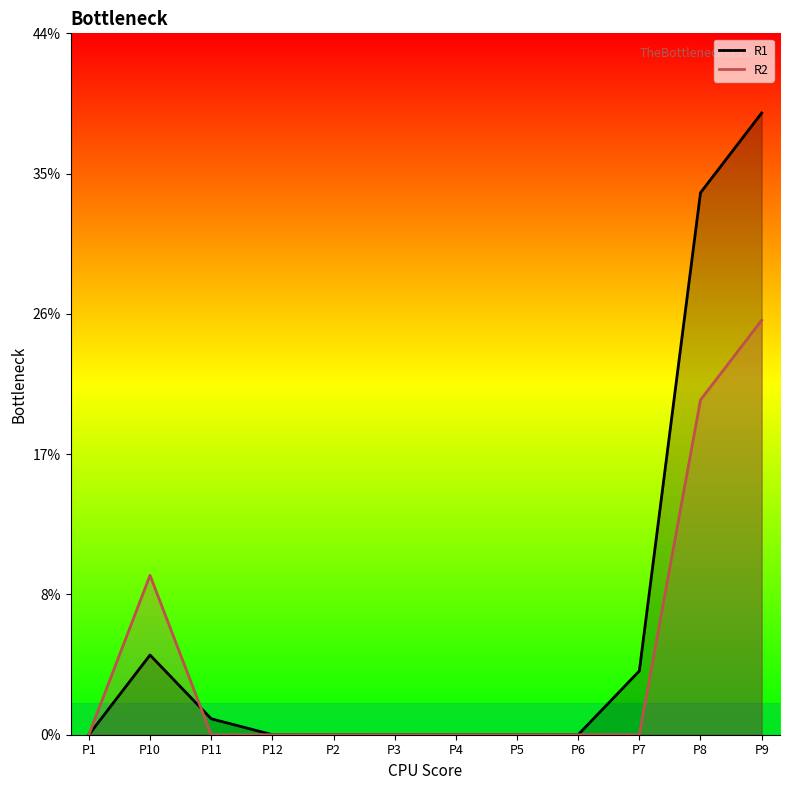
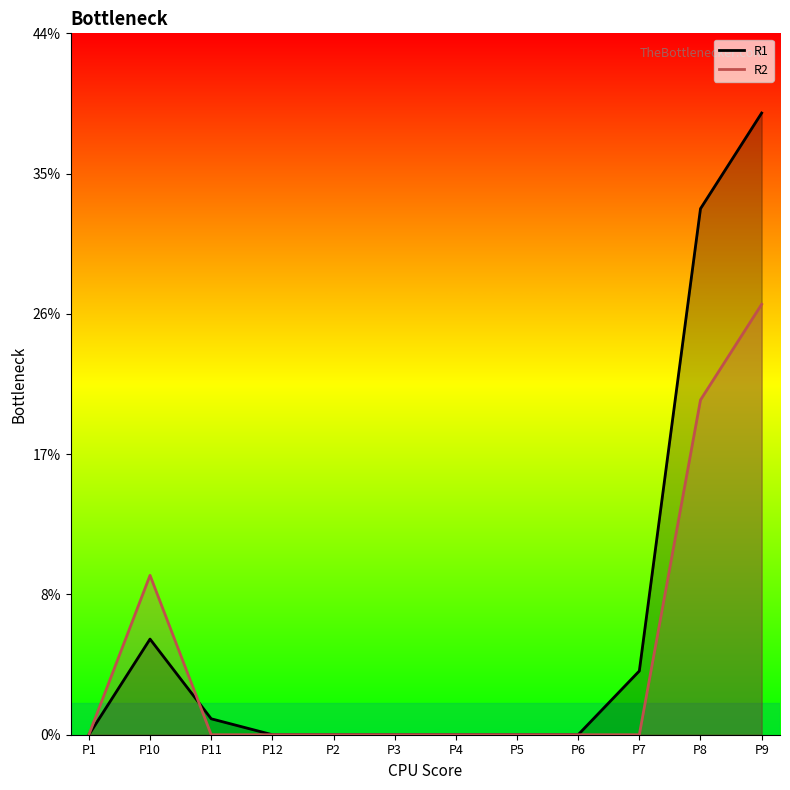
  {
    "R1": {
-     "P10": "5%",
+     "P10": "6%",
      "P7": "4%",
-     "P8": "34%",
+     "P8": "33%",
      "P9": "39%"
    },
    "R2": {
      "P10": "10%",
      "P8": "21%",
-     "P9": "26%"
+     "P9": "27%"
    }
  }
